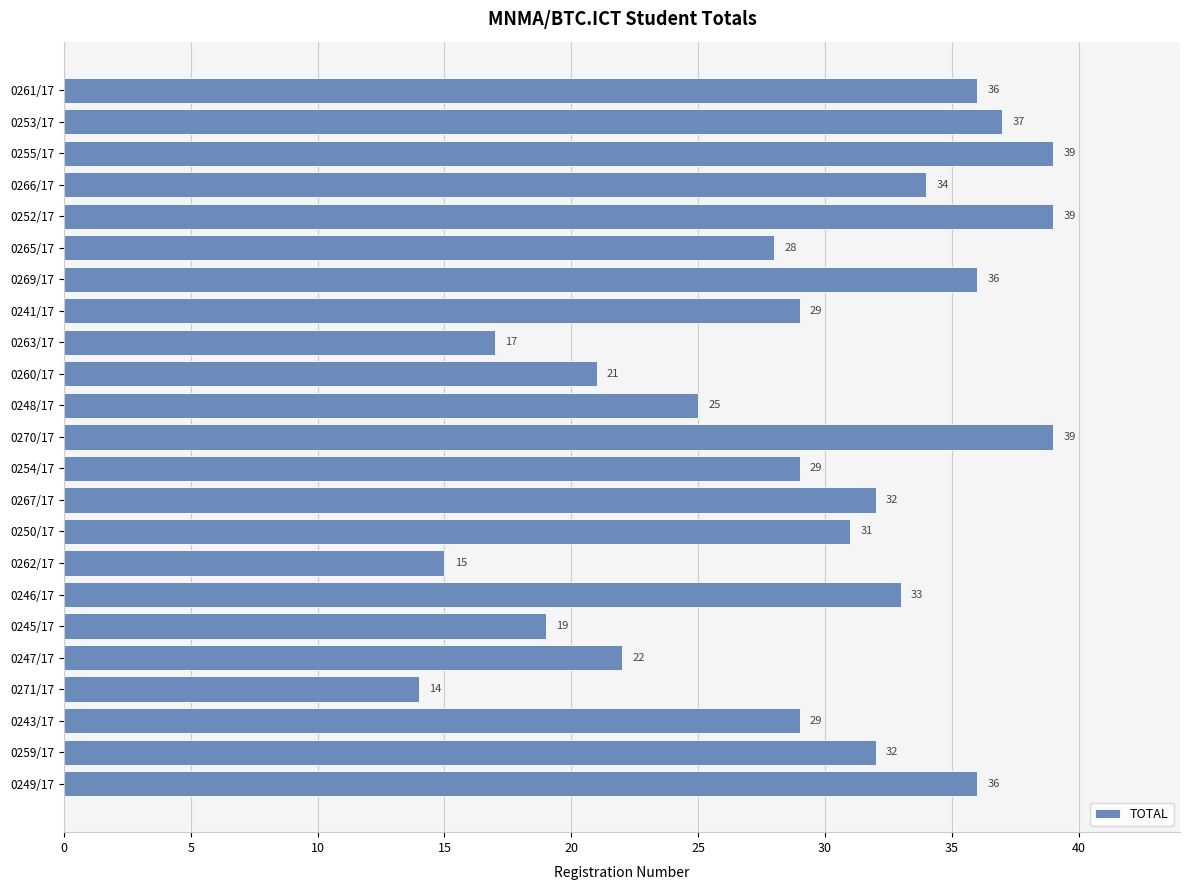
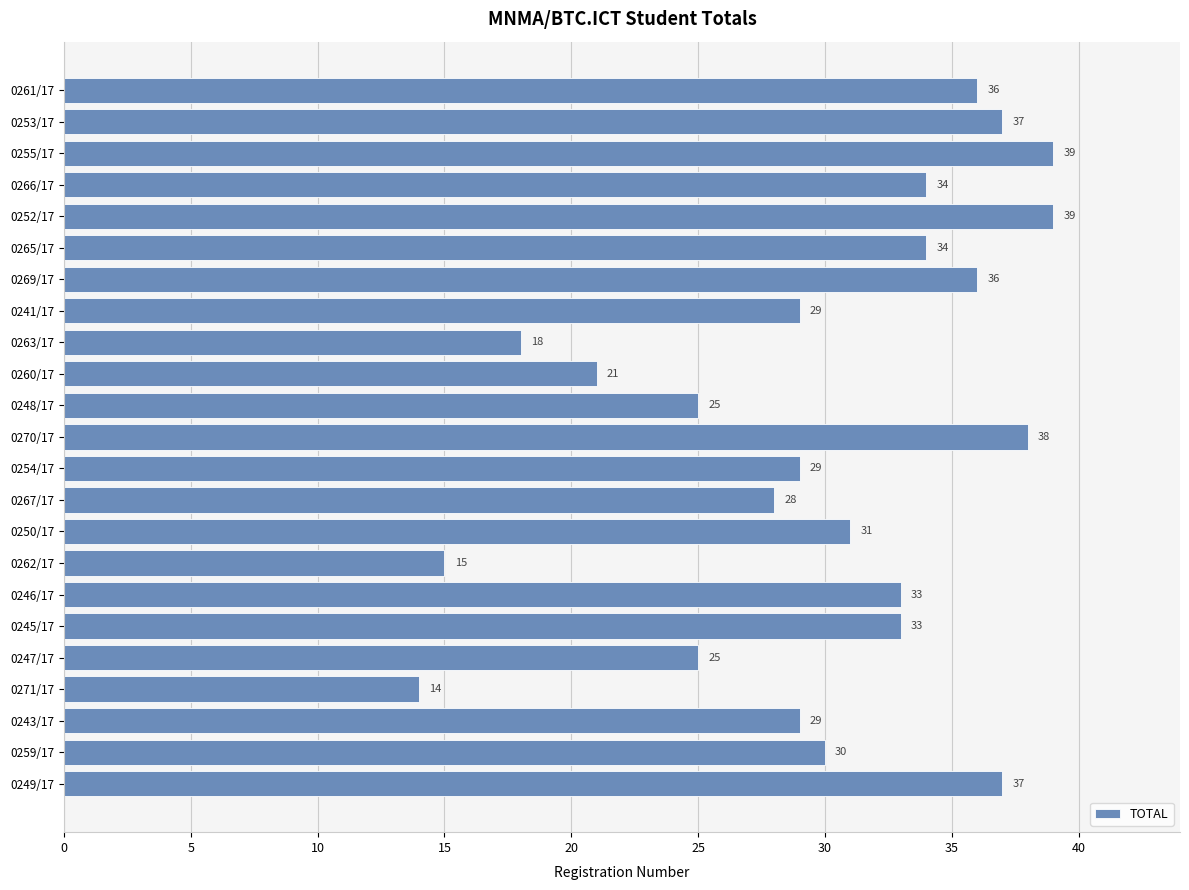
  {
    "0261/17": 36,
    "0253/17": 37,
    "0255/17": 39,
    "0266/17": 34,
    "0252/17": 39,
-   "0265/17": 28,
+   "0265/17": 34,
    "0269/17": 36,
    "0241/17": 29,
-   "0263/17": 17,
+   "0263/17": 18,
    "0260/17": 21,
    "0248/17": 25,
-   "0270/17": 39,
+   "0270/17": 38,
    "0254/17": 29,
-   "0267/17": 32,
+   "0267/17": 28,
    "0250/17": 31,
    "0262/17": 15,
    "0246/17": 33,
-   "0245/17": 19,
-   "0247/17": 22,
+   "0245/17": 33,
+   "0247/17": 25,
    "0271/17": 14,
    "0243/17": 29,
-   "0259/17": 32,
-   "0249/17": 36
+   "0259/17": 30,
+   "0249/17": 37
  }
